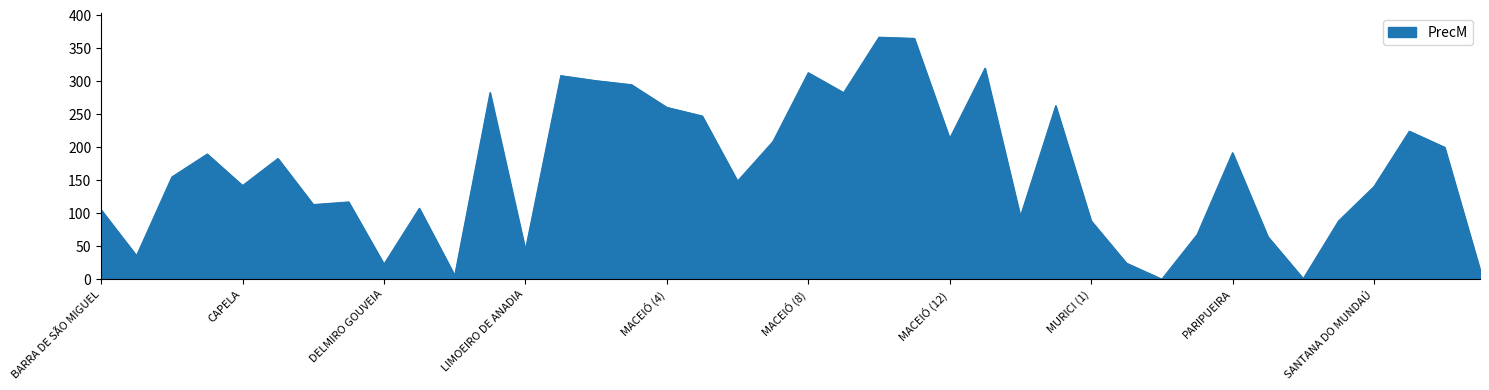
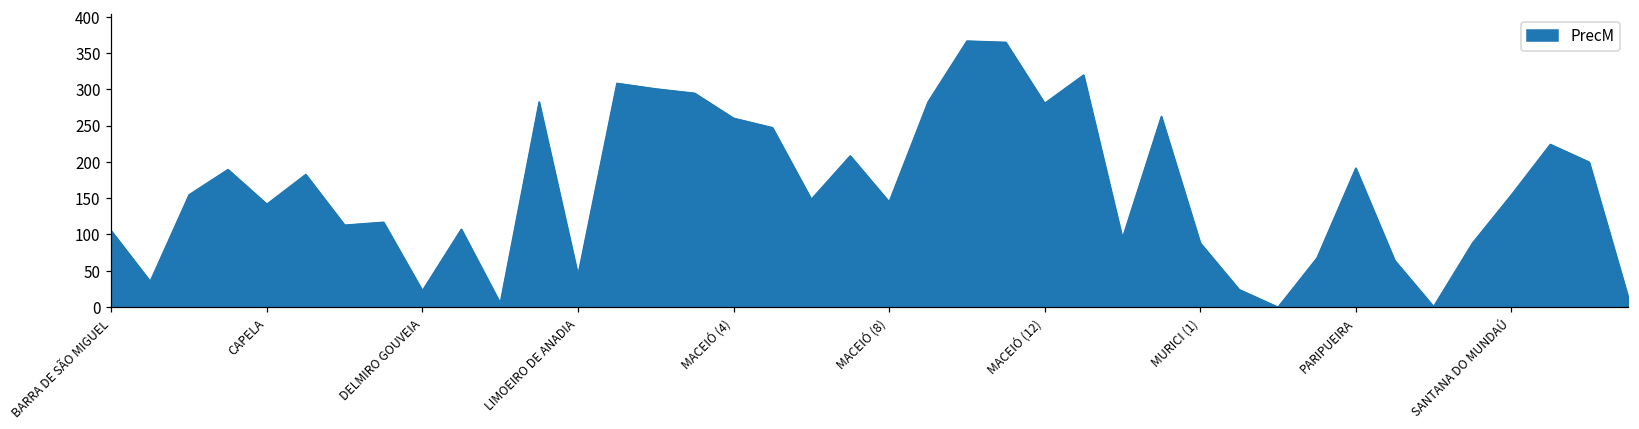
  {
    "BARRA DE SÃO MIGUEL": 110,
    "CAPELA": 140,
    "DELMIRO GOUVEIA": 20,
    "LIMOEIRO DE ANADIA": 40,
    "MACEIÓ (4)": 260,
-   "MACEIÓ (8)": 310,
-   "MACEIÓ (12)": 210,
+   "MACEIÓ (8)": 150,
+   "MACEIÓ (12)": 280,
    "MURICI (1)": 90,
    "PARIPUEIRA": 190,
-   "SANTANA DO MUNDAÚ": 140
+   "SANTANA DO MUNDAÚ": 150
  }
